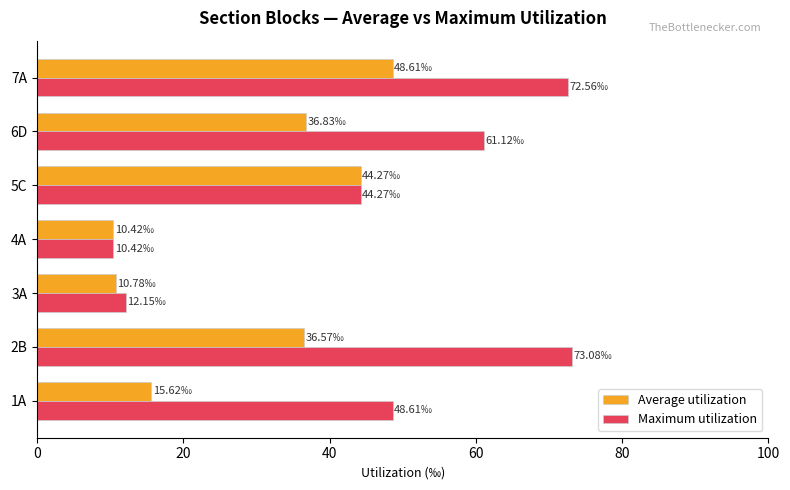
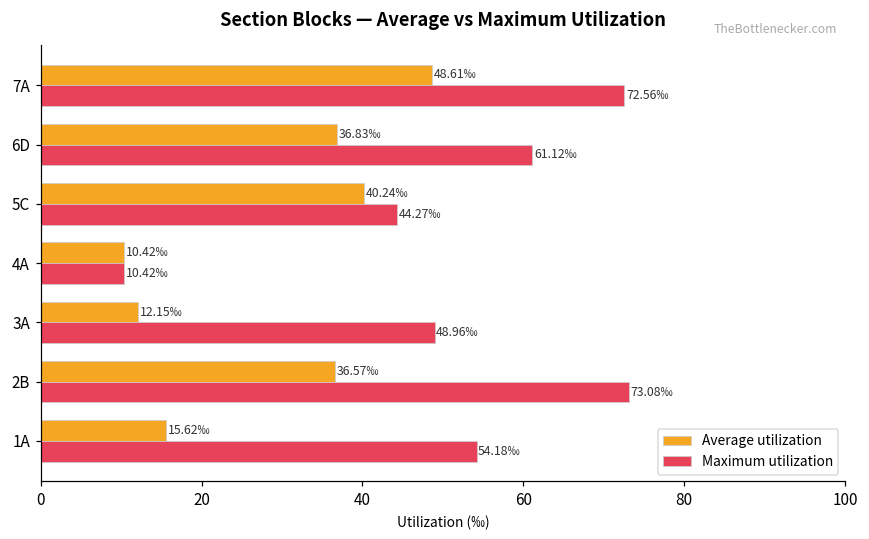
  {
    "Average utilization": {
      "7A": "48.61‰",
      "6D": "36.83‰",
-     "5C": "44.27‰",
+     "5C": "40.24‰",
      "4A": "10.42‰",
-     "3A": "10.78‰",
+     "3A": "12.15‰",
      "2B": "36.57‰",
      "1A": "15.62‰"
    },
    "Maximum utilization": {
      "7A": "72.56‰",
      "6D": "61.12‰",
      "5C": "44.27‰",
      "4A": "10.42‰",
-     "3A": "12.15‰",
+     "3A": "48.96‰",
      "2B": "73.08‰",
-     "1A": "48.61‰"
+     "1A": "54.18‰"
    }
  }
